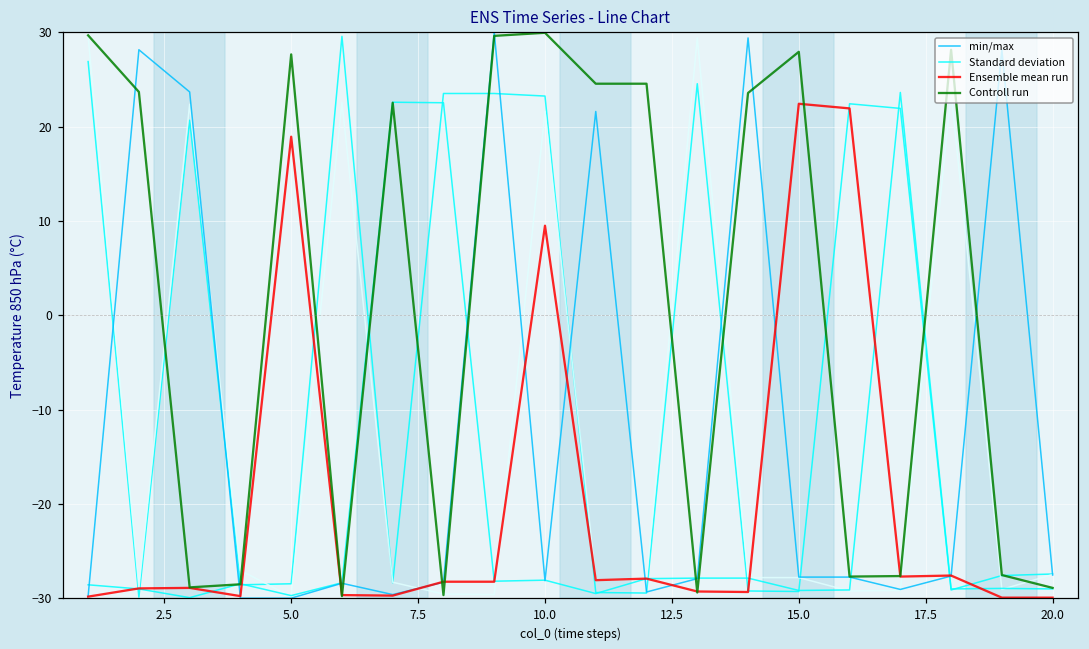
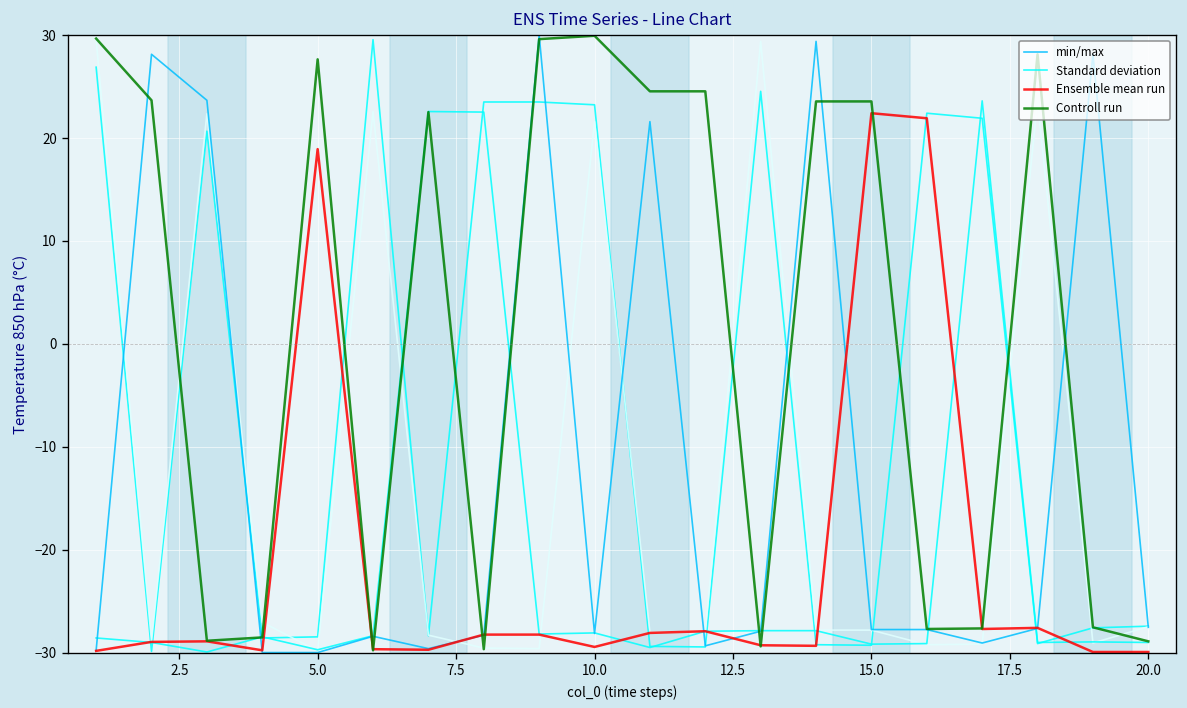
  {
    "Ensemble mean run": {
      "5.0": 19,
-     "10.0": 9,
+     "10.0": -29,
      "15.0": 22,
      "20.0": -30
    },
    "Controll run": {
      "5.0": 28,
      "10.0": 30,
-     "15.0": 28
+     "15.0": 24
    }
  }
